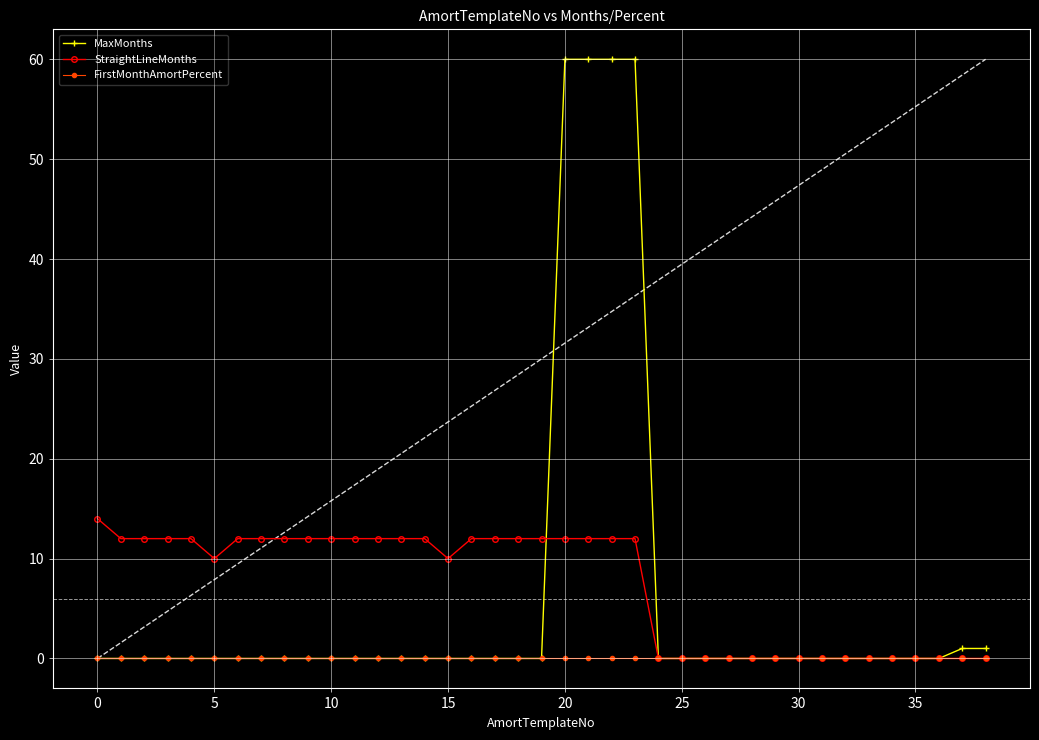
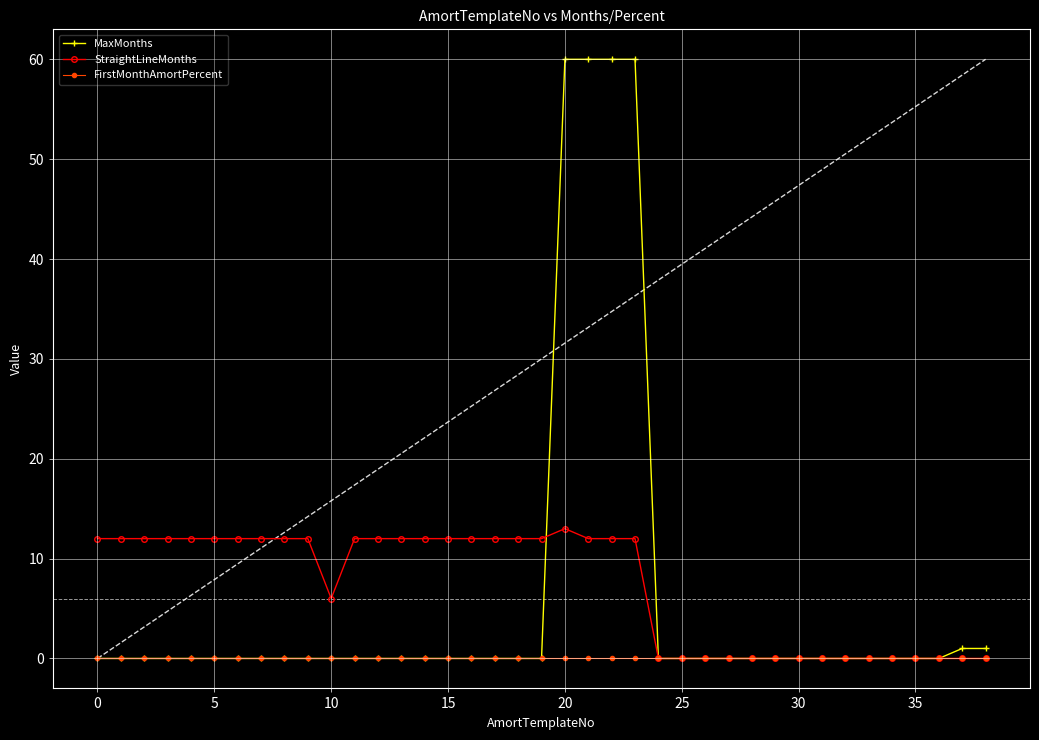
  {
    "MaxMonths": {
      "20": 60
    },
    "StraightLineMonths": {
-     "0": 14,
-     "5": 10,
-     "10": 12,
-     "15": 10,
-     "20": 12
+     "0": 12,
+     "5": 12,
+     "10": 6,
+     "15": 12,
+     "20": 13
    },
    "FirstMonthAmortPercent": {
      "20": 0
    }
  }
